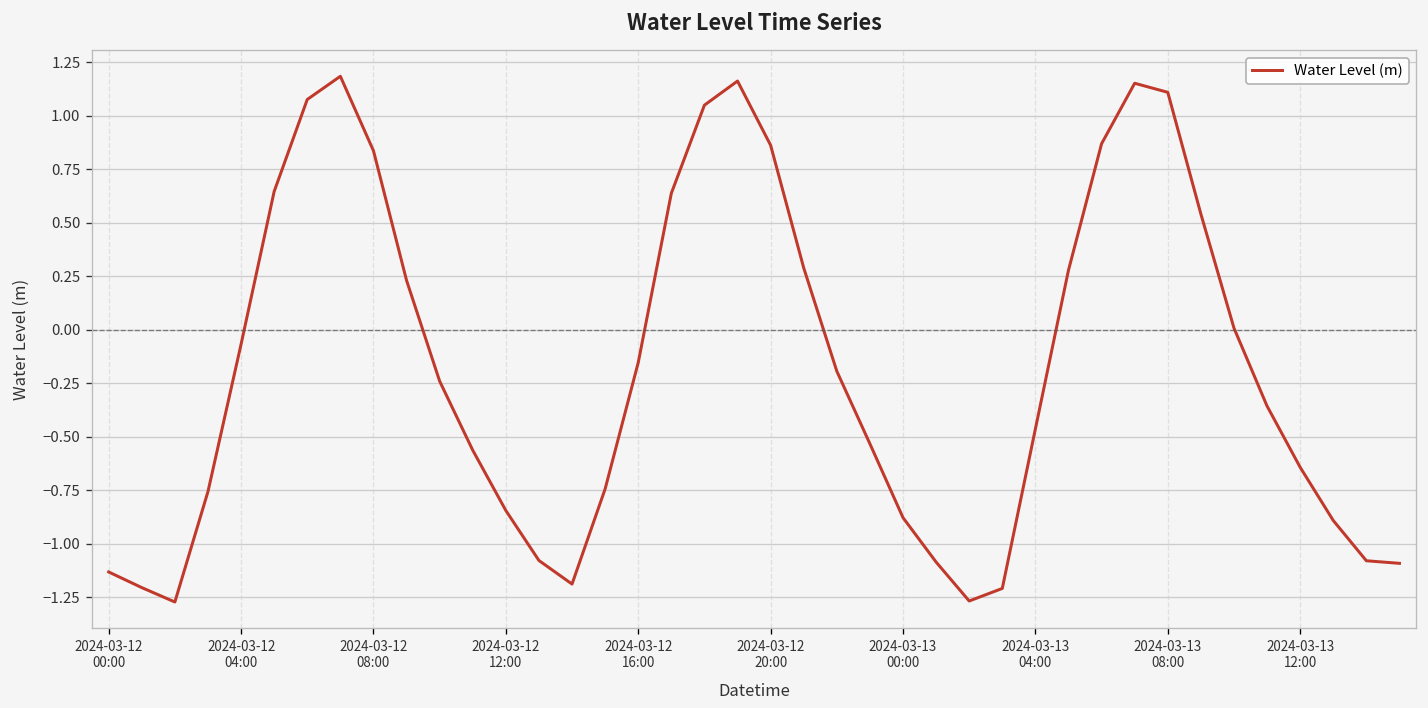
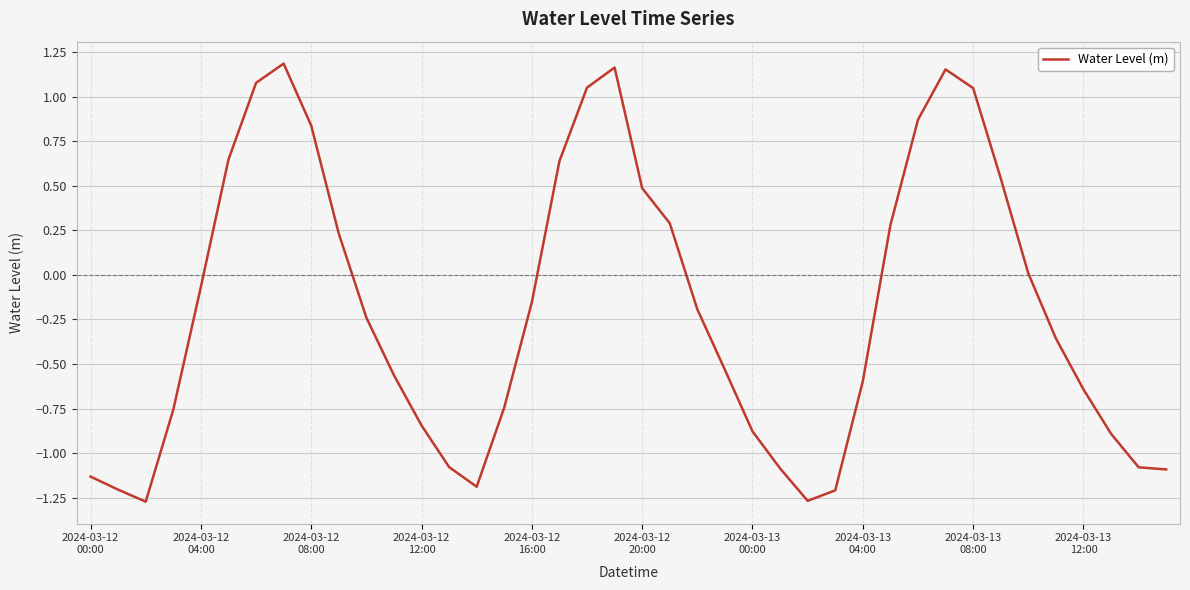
  {
    "2024-03-12 00:00": -1.13,
    "2024-03-12 04:00": -0.07,
    "2024-03-12 08:00": 0.84,
    "2024-03-12 12:00": -0.84,
    "2024-03-12 16:00": -0.15,
-   "2024-03-12 20:00": 0.86,
+   "2024-03-12 20:00": 0.49,
    "2024-03-13 00:00": -0.88,
-   "2024-03-13 04:00": -0.46,
-   "2024-03-13 08:00": 1.11,
+   "2024-03-13 04:00": -0.60,
+   "2024-03-13 08:00": 1.05,
    "2024-03-13 12:00": -0.64
  }
